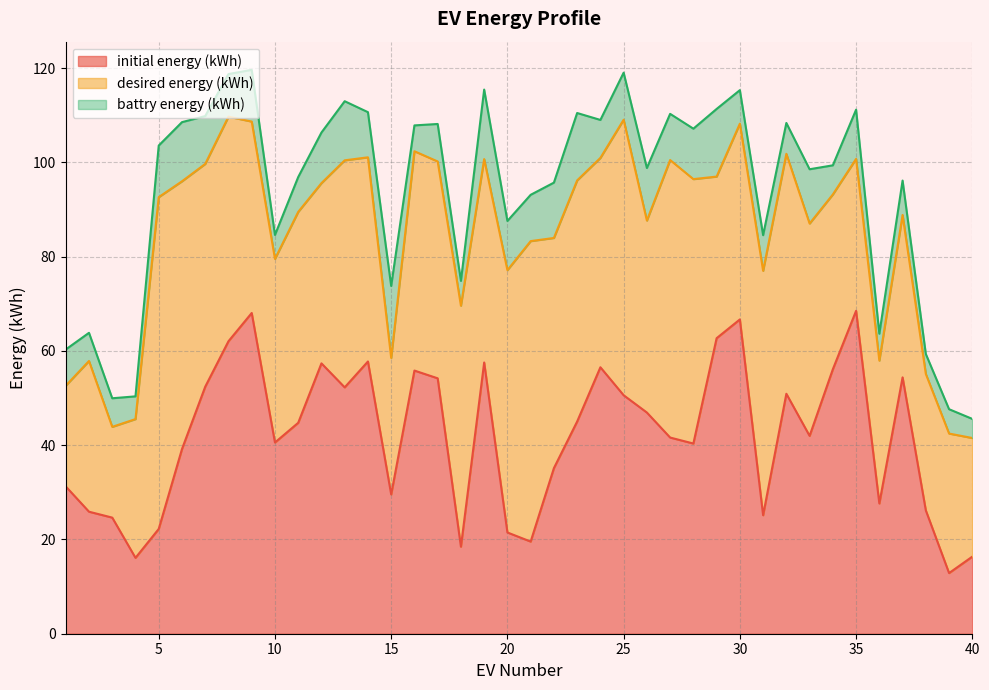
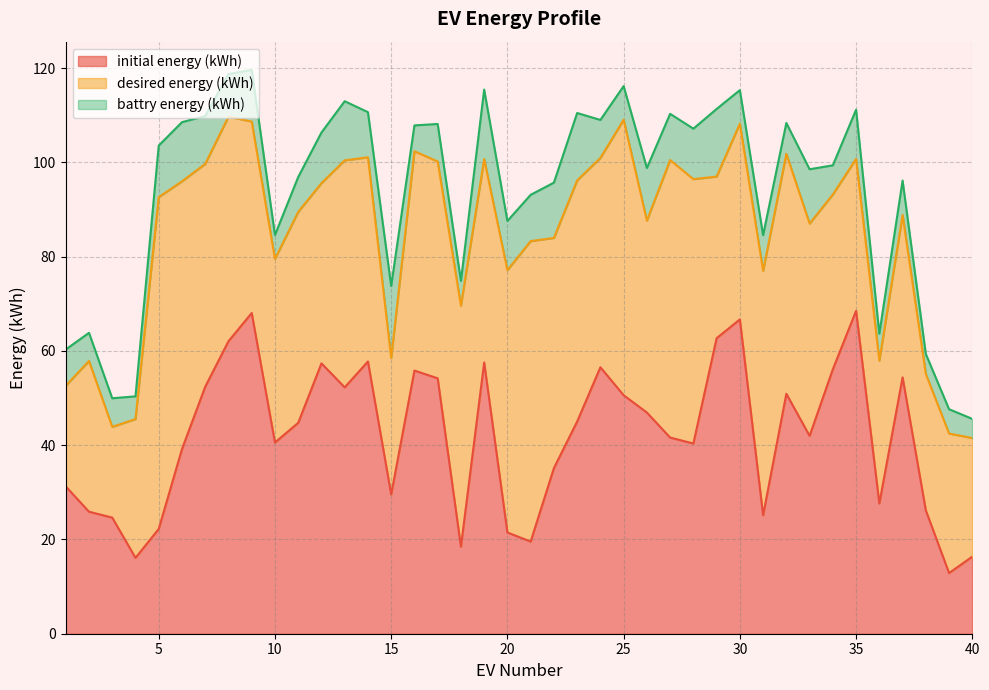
  {
    "initial energy (kWh)": {
      "5": 22,
      "10": 41,
      "15": 30,
      "20": 21,
      "25": 51,
      "30": 67,
      "35": 69,
      "40": 16
    },
    "desired energy (kWh)": {
      "5": 93,
      "10": 80,
      "15": 59,
      "20": 77,
      "25": 109,
      "30": 108,
      "35": 101,
      "40": 42
    },
    "battry energy (kWh)": {
      "5": 104,
      "10": 85,
      "15": 74,
      "20": 88,
-     "25": 119,
+     "25": 116,
      "30": 115,
      "35": 111,
      "40": 46
    }
  }
